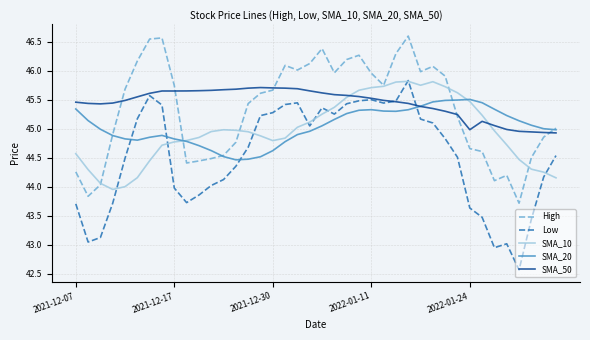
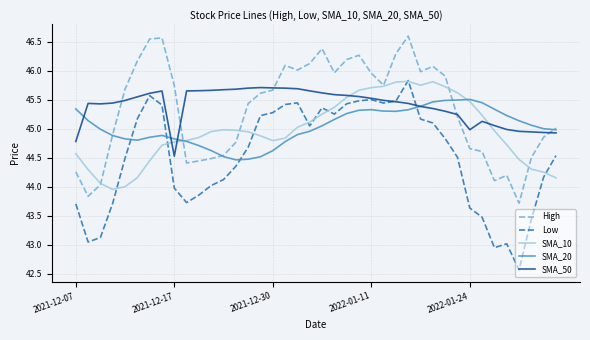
  {
    "SMA_50": {
-     "2021-12-07": 45.5,
-     "2021-12-17": 45.6,
+     "2021-12-07": 44.8,
+     "2021-12-17": 44.5,
      "2022-01-24": 45.0
    }
  }
